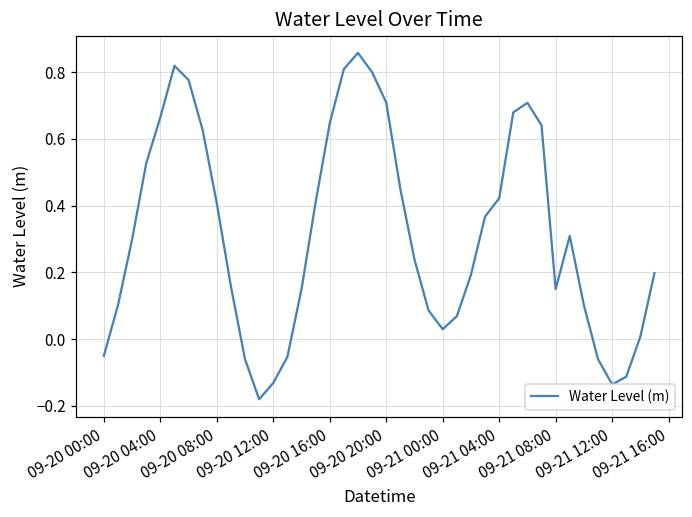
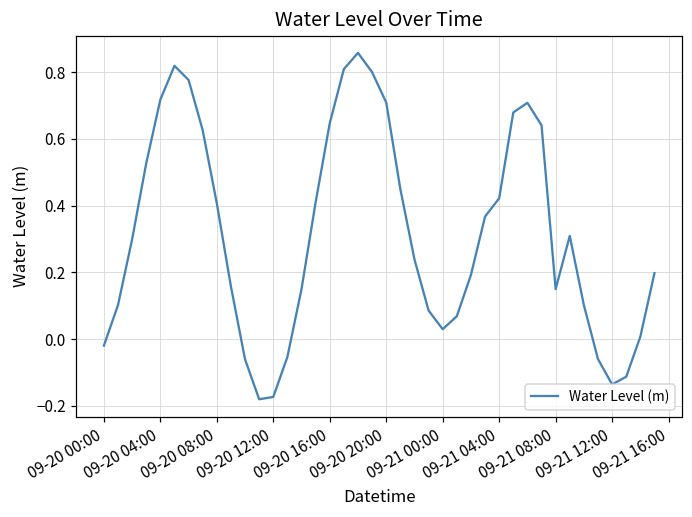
  {
-   "09-20 00:00": -0.05,
-   "09-20 04:00": 0.66,
+   "09-20 00:00": -0.02,
+   "09-20 04:00": 0.72,
    "09-20 08:00": 0.41,
-   "09-20 12:00": -0.13,
+   "09-20 12:00": -0.17,
    "09-20 16:00": 0.65,
    "09-20 20:00": 0.71,
    "09-21 00:00": 0.03,
    "09-21 04:00": 0.42,
    "09-21 08:00": 0.15
  }
